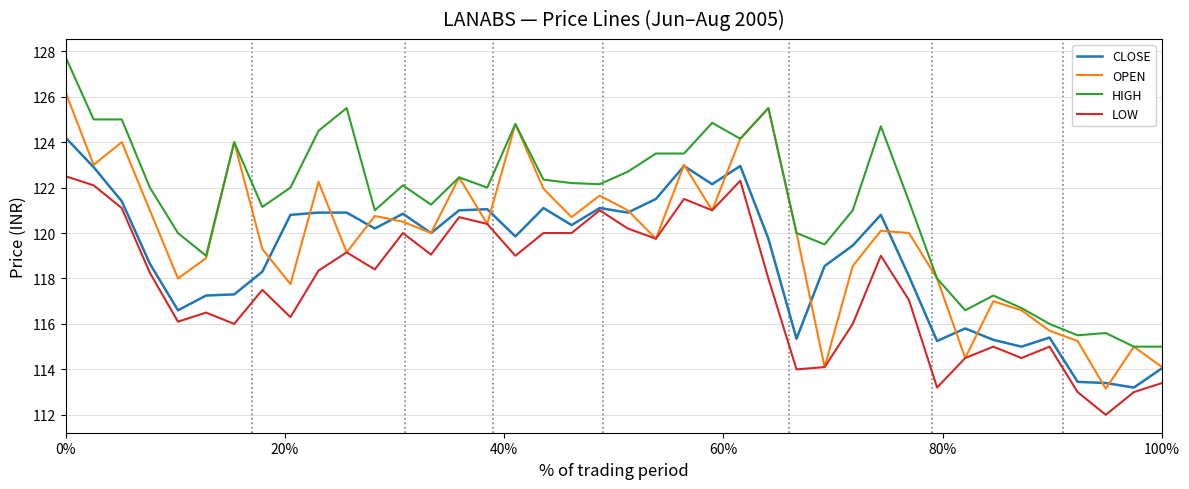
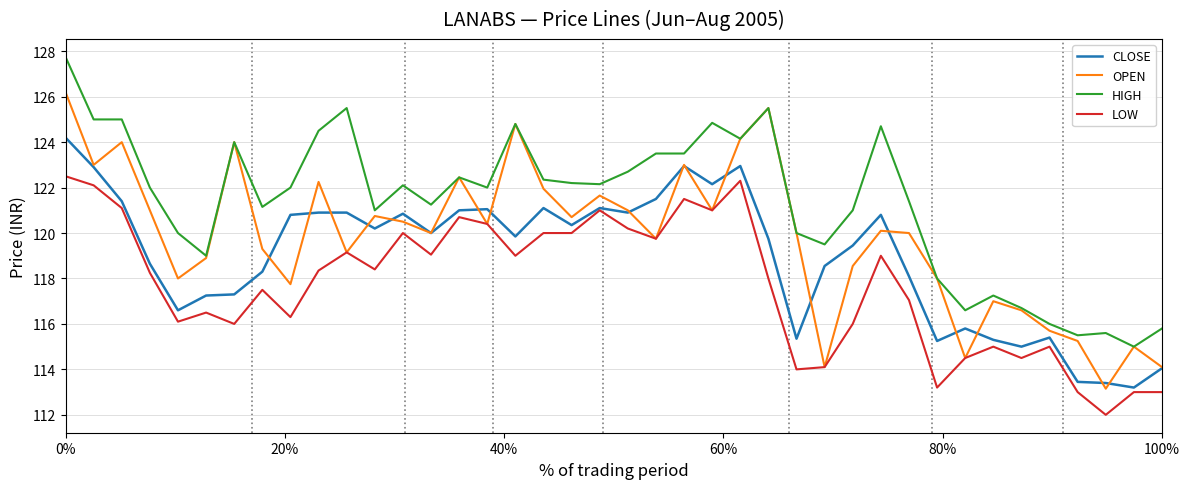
  {
    "CLOSE": {
      "0%": 124.2
    },
    "OPEN": {
      "0%": 126.2
    },
    "HIGH": {
      "0%": 127.8,
-     "100%": 115.0
+     "100%": 115.8
    },
    "LOW": {
      "0%": 122.5,
-     "100%": 113.4
+     "100%": 113.0
    }
  }
